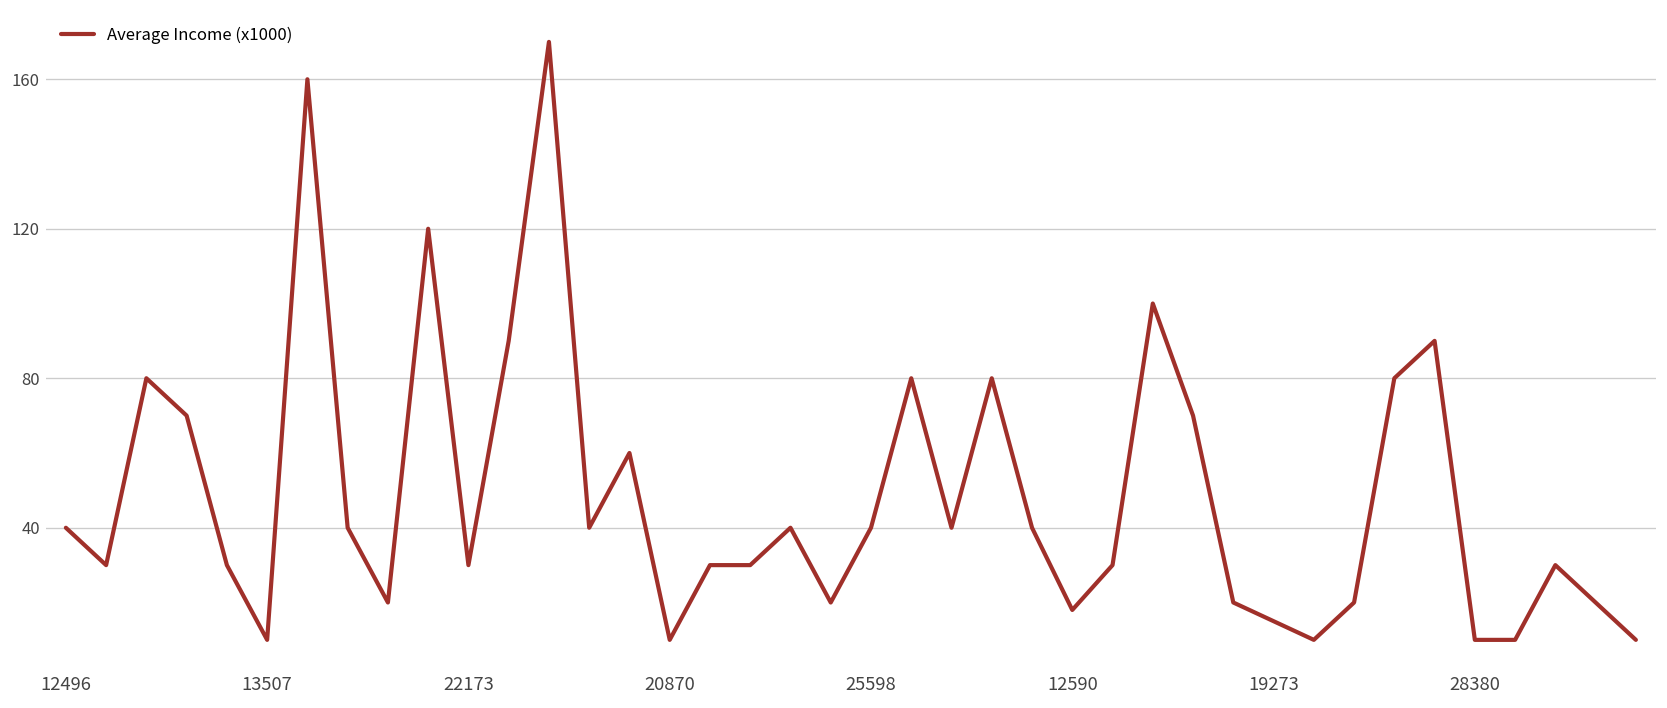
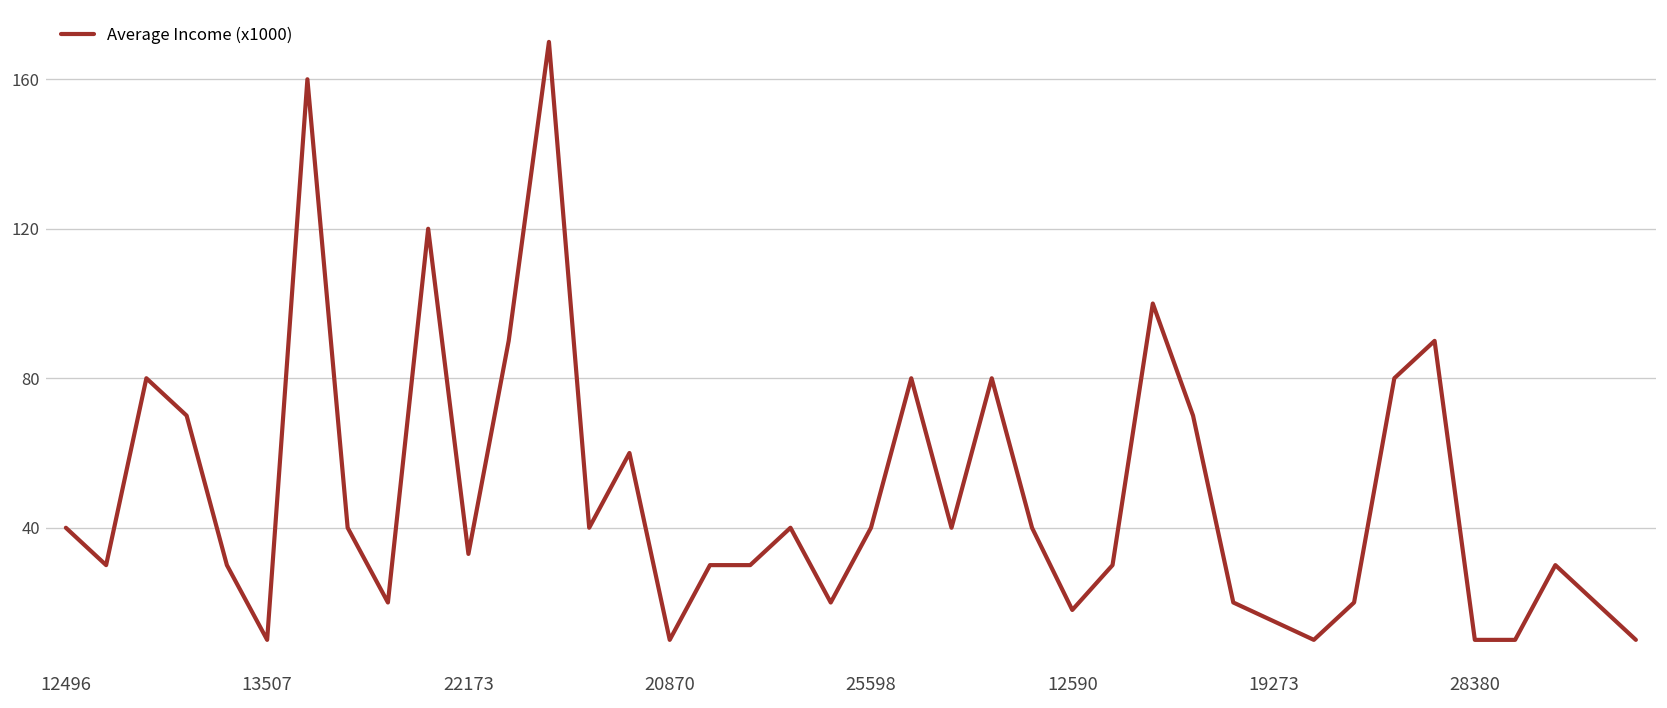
  {
    "12496": 40,
    "13507": 10,
-   "22173": 30,
+   "22173": 33,
    "20870": 10,
    "25598": 40,
    "12590": 18,
    "19273": 15,
    "28380": 10
  }
